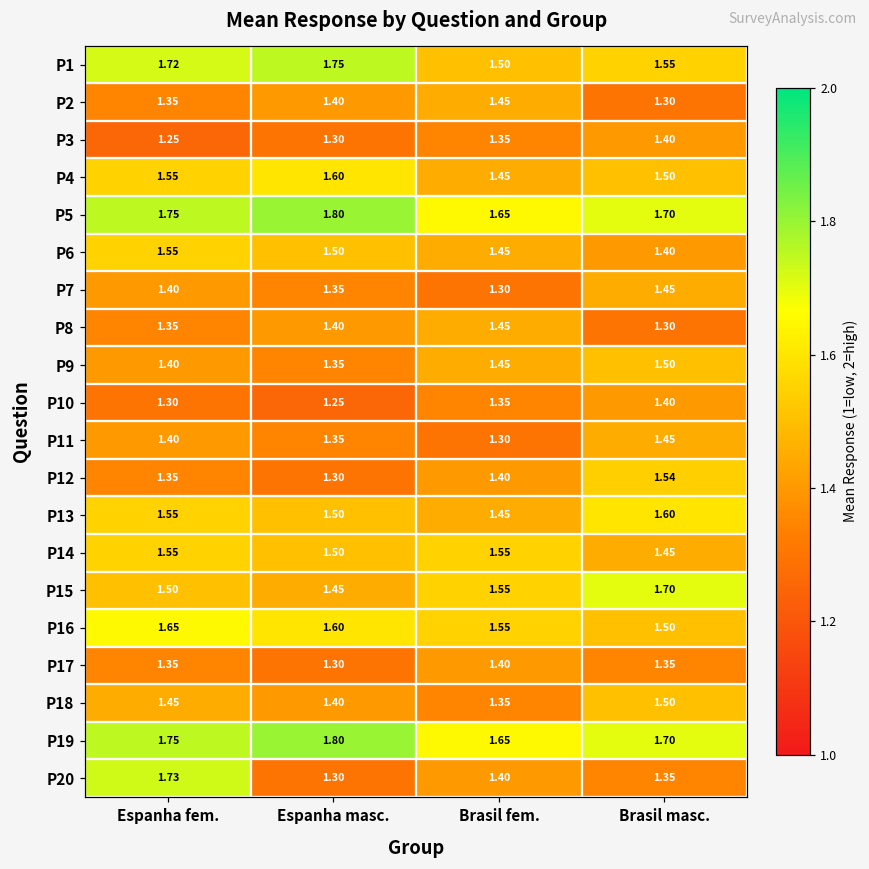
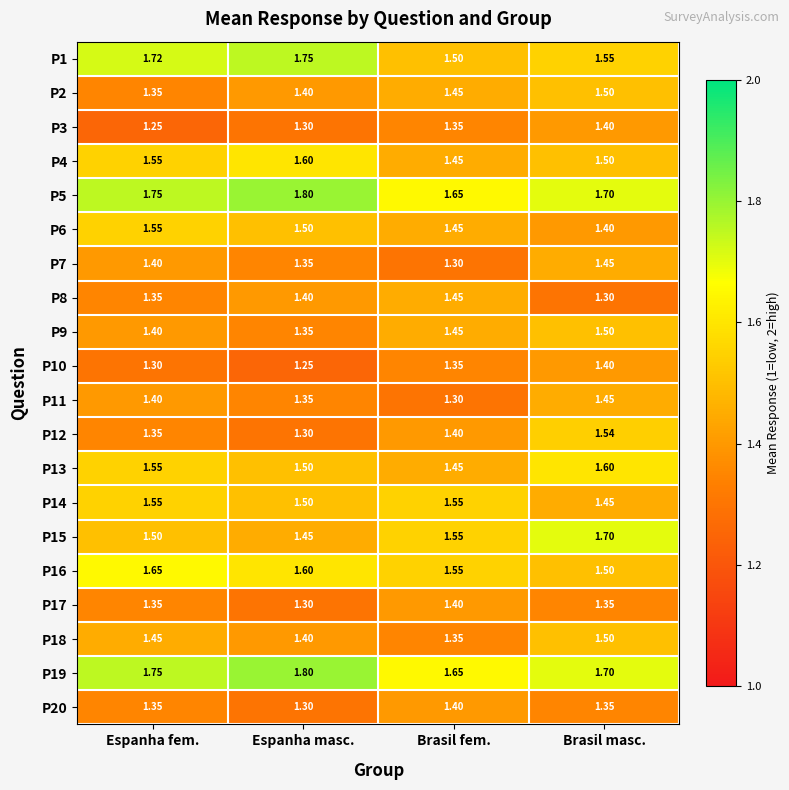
  {
    "P1": {
      "Espanha fem.": 1.72,
      "Espanha masc.": 1.75,
      "Brasil fem.": 1.50,
      "Brasil masc.": 1.55
    },
    "P2": {
      "Espanha fem.": 1.35,
      "Espanha masc.": 1.40,
      "Brasil fem.": 1.45,
-     "Brasil masc.": 1.30
+     "Brasil masc.": 1.50
    },
    "P3": {
      "Espanha fem.": 1.25,
      "Espanha masc.": 1.30,
      "Brasil fem.": 1.35,
      "Brasil masc.": 1.40
    },
    "P4": {
      "Espanha fem.": 1.55,
      "Espanha masc.": 1.60,
      "Brasil fem.": 1.45,
      "Brasil masc.": 1.50
    },
    "P5": {
      "Espanha fem.": 1.75,
      "Espanha masc.": 1.80,
      "Brasil fem.": 1.65,
      "Brasil masc.": 1.70
    },
    "P6": {
      "Espanha fem.": 1.55,
      "Espanha masc.": 1.50,
      "Brasil fem.": 1.45,
      "Brasil masc.": 1.40
    },
    "P7": {
      "Espanha fem.": 1.40,
      "Espanha masc.": 1.35,
      "Brasil fem.": 1.30,
      "Brasil masc.": 1.45
    },
    "P8": {
      "Espanha fem.": 1.35,
      "Espanha masc.": 1.40,
      "Brasil fem.": 1.45,
      "Brasil masc.": 1.30
    },
    "P9": {
      "Espanha fem.": 1.40,
      "Espanha masc.": 1.35,
      "Brasil fem.": 1.45,
      "Brasil masc.": 1.50
    },
    "P10": {
      "Espanha fem.": 1.30,
      "Espanha masc.": 1.25,
      "Brasil fem.": 1.35,
      "Brasil masc.": 1.40
    },
    "P11": {
      "Espanha fem.": 1.40,
      "Espanha masc.": 1.35,
      "Brasil fem.": 1.30,
      "Brasil masc.": 1.45
    },
    "P12": {
      "Espanha fem.": 1.35,
      "Espanha masc.": 1.30,
      "Brasil fem.": 1.40,
      "Brasil masc.": 1.54
    },
    "P13": {
      "Espanha fem.": 1.55,
      "Espanha masc.": 1.50,
      "Brasil fem.": 1.45,
      "Brasil masc.": 1.60
    },
    "P14": {
      "Espanha fem.": 1.55,
      "Espanha masc.": 1.50,
      "Brasil fem.": 1.55,
      "Brasil masc.": 1.45
    },
    "P15": {
      "Espanha fem.": 1.50,
      "Espanha masc.": 1.45,
      "Brasil fem.": 1.55,
      "Brasil masc.": 1.70
    },
    "P16": {
      "Espanha fem.": 1.65,
      "Espanha masc.": 1.60,
      "Brasil fem.": 1.55,
      "Brasil masc.": 1.50
    },
    "P17": {
      "Espanha fem.": 1.35,
      "Espanha masc.": 1.30,
      "Brasil fem.": 1.40,
      "Brasil masc.": 1.35
    },
    "P18": {
      "Espanha fem.": 1.45,
      "Espanha masc.": 1.40,
      "Brasil fem.": 1.35,
      "Brasil masc.": 1.50
    },
    "P19": {
      "Espanha fem.": 1.75,
      "Espanha masc.": 1.80,
      "Brasil fem.": 1.65,
      "Brasil masc.": 1.70
    },
    "P20": {
-     "Espanha fem.": 1.73,
+     "Espanha fem.": 1.35,
      "Espanha masc.": 1.30,
      "Brasil fem.": 1.40,
      "Brasil masc.": 1.35
    }
  }
